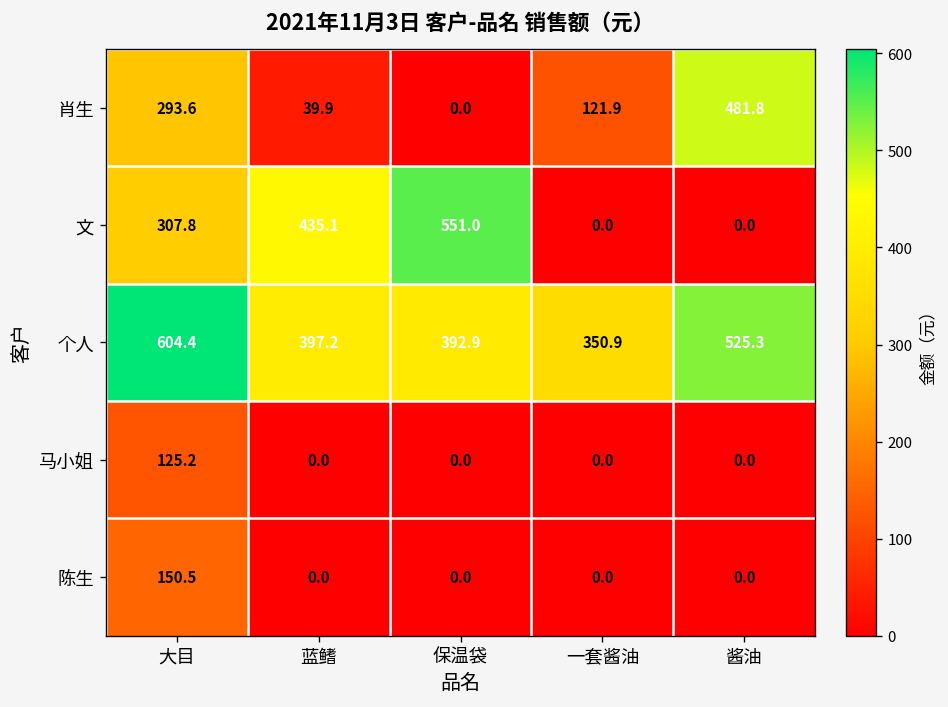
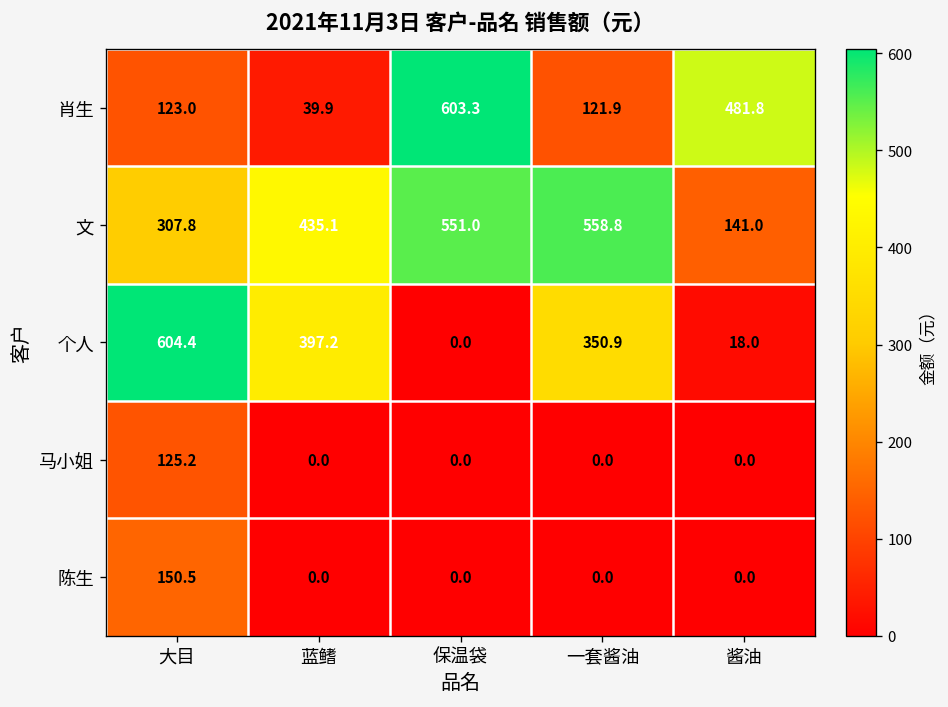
  {
    "肖生": {
-     "大目": 293.6,
+     "大目": 123.0,
      "蓝鳍": 39.9,
-     "保温袋": 0.0,
+     "保温袋": 603.3,
      "一套酱油": 121.9,
      "酱油": 481.8
    },
    "文": {
      "大目": 307.8,
      "蓝鳍": 435.1,
      "保温袋": 551.0,
-     "一套酱油": 0.0,
-     "酱油": 0.0
+     "一套酱油": 558.8,
+     "酱油": 141.0
    },
    "个人": {
      "大目": 604.4,
      "蓝鳍": 397.2,
-     "保温袋": 392.9,
+     "保温袋": 0.0,
      "一套酱油": 350.9,
-     "酱油": 525.3
+     "酱油": 18.0
    },
    "马小姐": {
      "大目": 125.2,
      "蓝鳍": 0.0,
      "保温袋": 0.0,
      "一套酱油": 0.0,
      "酱油": 0.0
    },
    "陈生": {
      "大目": 150.5,
      "蓝鳍": 0.0,
      "保温袋": 0.0,
      "一套酱油": 0.0,
      "酱油": 0.0
    }
  }
